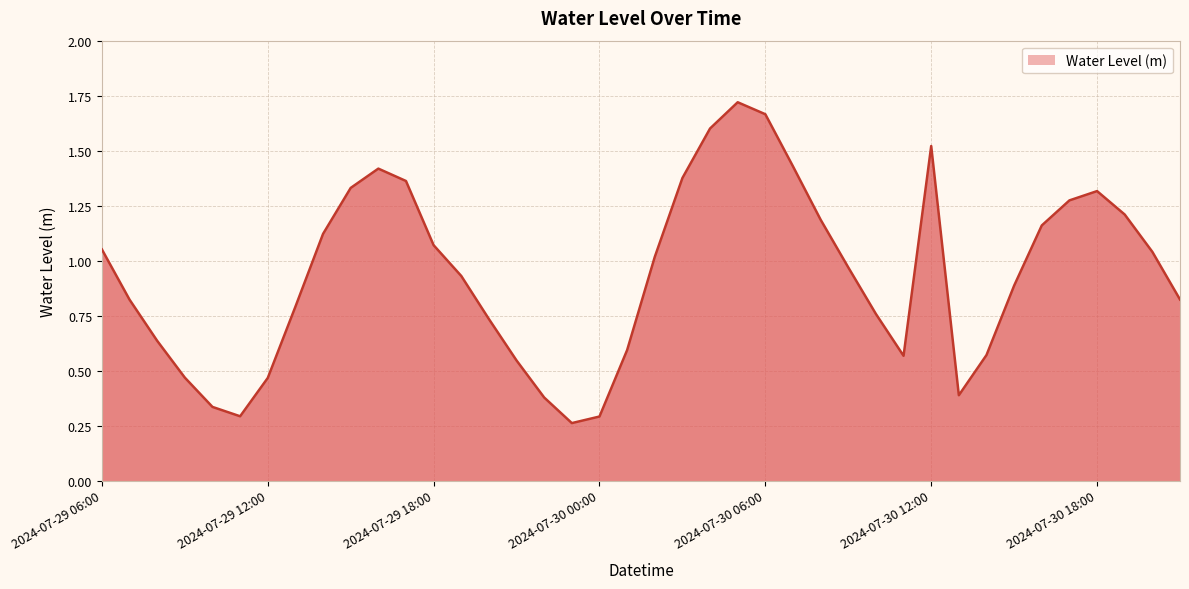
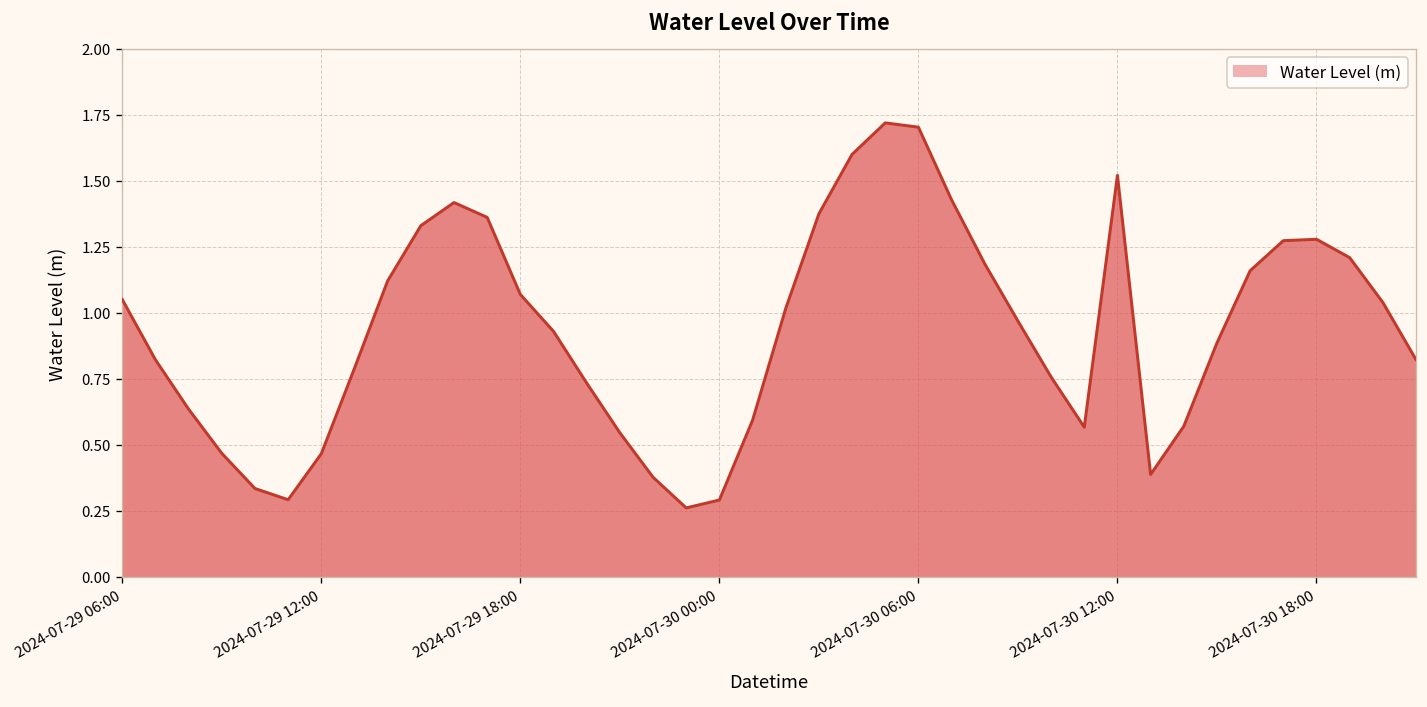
  {
    "2024-07-29 06:00": 1.05,
    "2024-07-29 12:00": 0.47,
    "2024-07-29 18:00": 1.07,
    "2024-07-30 00:00": 0.29,
-   "2024-07-30 06:00": 1.67,
+   "2024-07-30 06:00": 1.70,
    "2024-07-30 12:00": 1.52,
-   "2024-07-30 18:00": 1.32
+   "2024-07-30 18:00": 1.28
  }
